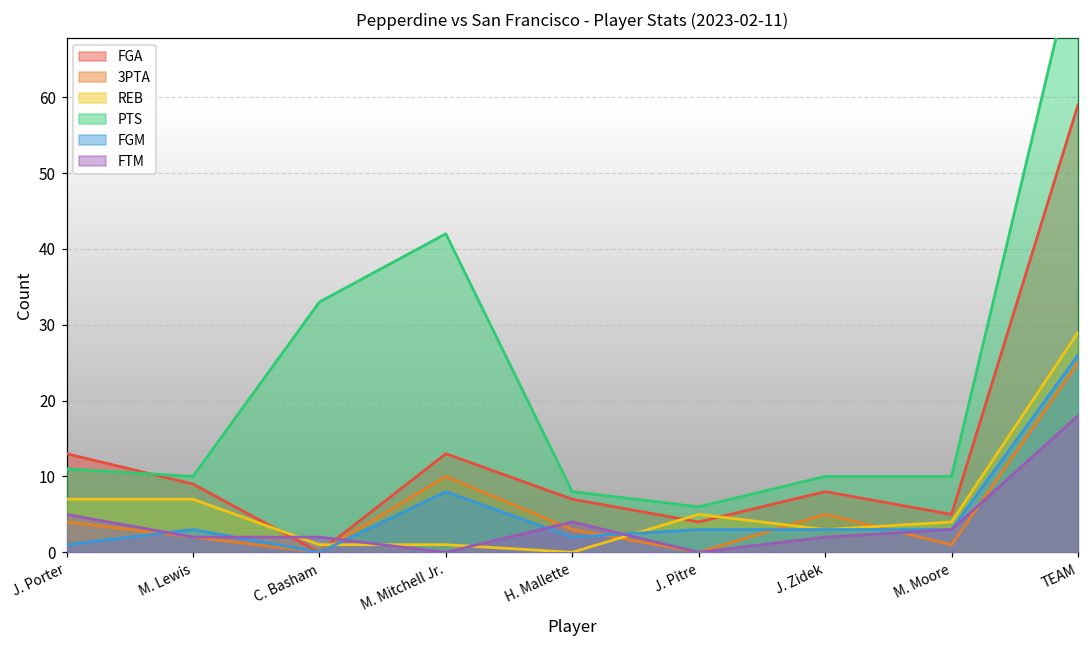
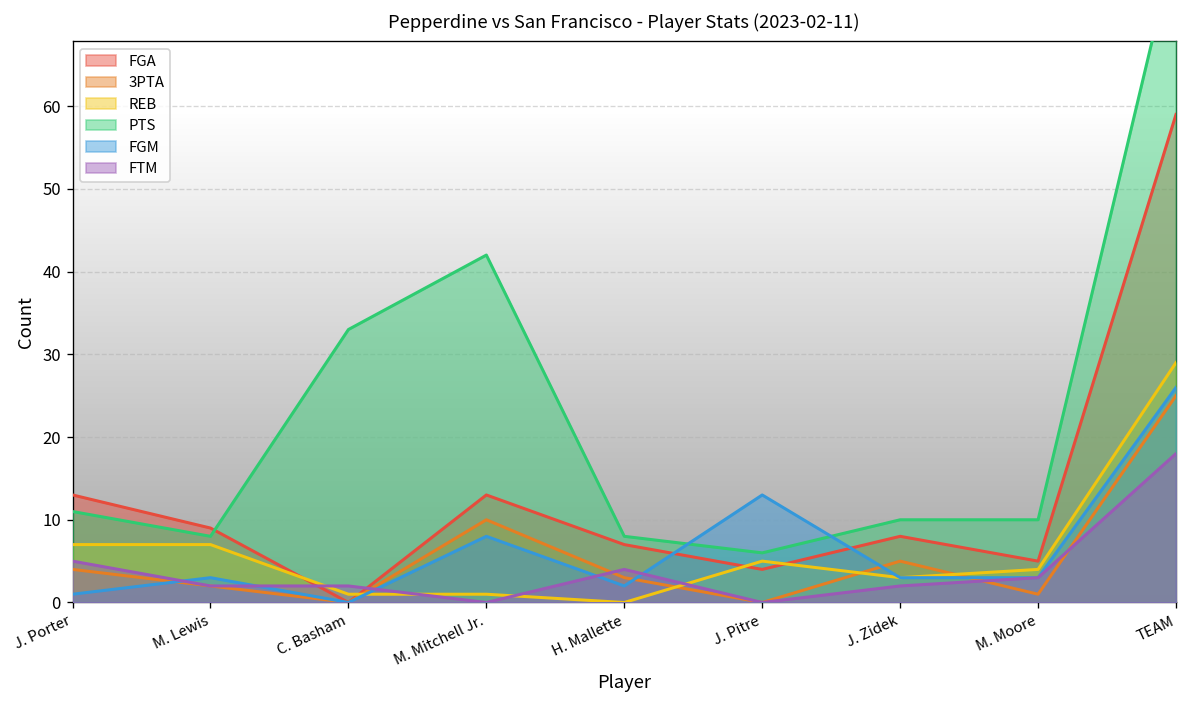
  {
    "PTS": {
      "J. Porter": 11,
-     "M. Lewis": 10,
+     "M. Lewis": 8,
      "C. Basham": 33,
      "M. Mitchell Jr.": 42,
      "H. Mallette": 8,
      "J. Pitre": 6,
      "J. Zidek": 10,
      "M. Moore": 10
    },
    "FGM": {
      "J. Porter": 1,
      "M. Lewis": 3,
      "M. Mitchell Jr.": 8,
      "H. Mallette": 2,
-     "J. Pitre": 3,
+     "J. Pitre": 13,
      "TEAM": 26
    },
    "FTM": {
      "J. Porter": 5,
      "C. Basham": 2,
      "M. Mitchell Jr.": 0,
      "H. Mallette": 4,
      "J. Zidek": 2,
      "TEAM": 18
    }
  }
